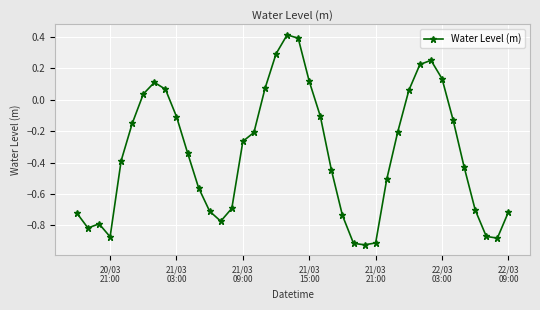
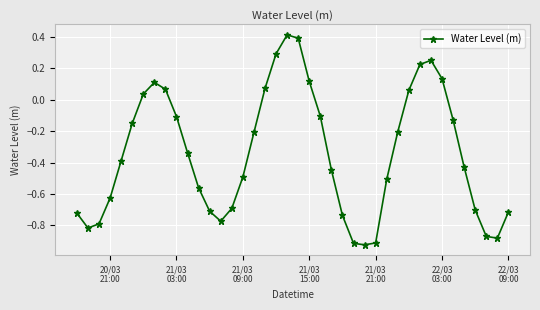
  {
-   "20/03 21:00": -0.87,
+   "20/03 21:00": -0.63,
    "21/03 03:00": -0.11,
-   "21/03 09:00": -0.26,
+   "21/03 09:00": -0.49,
    "21/03 15:00": 0.12,
    "21/03 21:00": -0.91,
    "22/03 03:00": 0.13,
    "22/03 09:00": -0.71
  }
